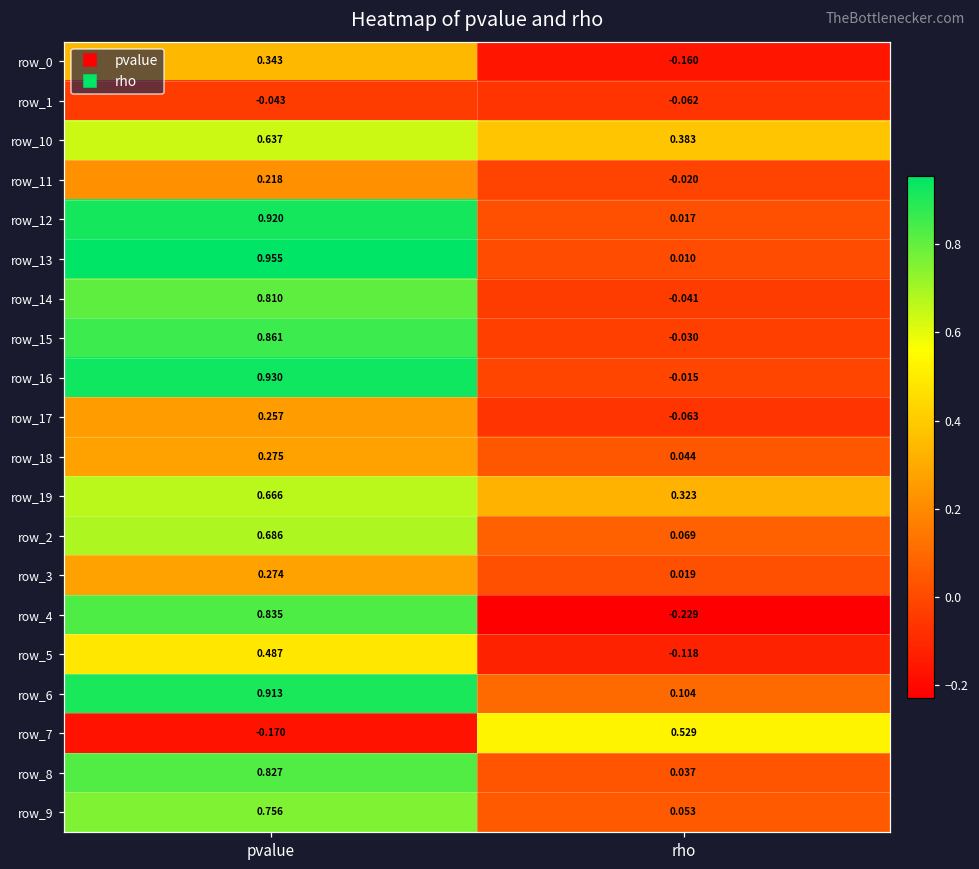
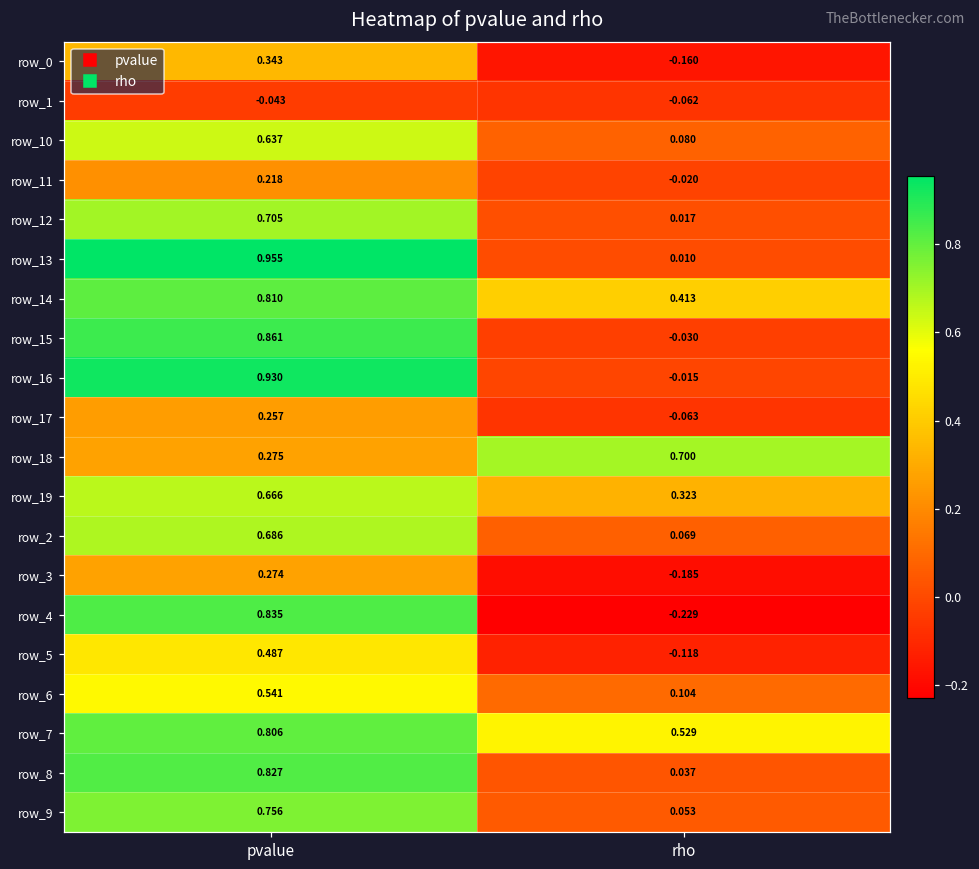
  {
    "row_0": {
      "pvalue": 0.343,
      "rho": -0.160
    },
    "row_1": {
      "pvalue": -0.043,
      "rho": -0.062
    },
    "row_10": {
      "pvalue": 0.637,
-     "rho": 0.383
+     "rho": 0.080
    },
    "row_11": {
      "pvalue": 0.218,
      "rho": -0.020
    },
    "row_12": {
-     "pvalue": 0.920,
+     "pvalue": 0.705,
      "rho": 0.017
    },
    "row_13": {
      "pvalue": 0.955,
      "rho": 0.010
    },
    "row_14": {
      "pvalue": 0.810,
-     "rho": -0.041
+     "rho": 0.413
    },
    "row_15": {
      "pvalue": 0.861,
      "rho": -0.030
    },
    "row_16": {
      "pvalue": 0.930,
      "rho": -0.015
    },
    "row_17": {
      "pvalue": 0.257,
      "rho": -0.063
    },
    "row_18": {
      "pvalue": 0.275,
-     "rho": 0.044
+     "rho": 0.700
    },
    "row_19": {
      "pvalue": 0.666,
      "rho": 0.323
    },
    "row_2": {
      "pvalue": 0.686,
      "rho": 0.069
    },
    "row_3": {
      "pvalue": 0.274,
-     "rho": 0.019
+     "rho": -0.185
    },
    "row_4": {
      "pvalue": 0.835,
      "rho": -0.229
    },
    "row_5": {
      "pvalue": 0.487,
      "rho": -0.118
    },
    "row_6": {
-     "pvalue": 0.913,
+     "pvalue": 0.541,
      "rho": 0.104
    },
    "row_7": {
-     "pvalue": -0.170,
+     "pvalue": 0.806,
      "rho": 0.529
    },
    "row_8": {
      "pvalue": 0.827,
      "rho": 0.037
    },
    "row_9": {
      "pvalue": 0.756,
      "rho": 0.053
    }
  }
